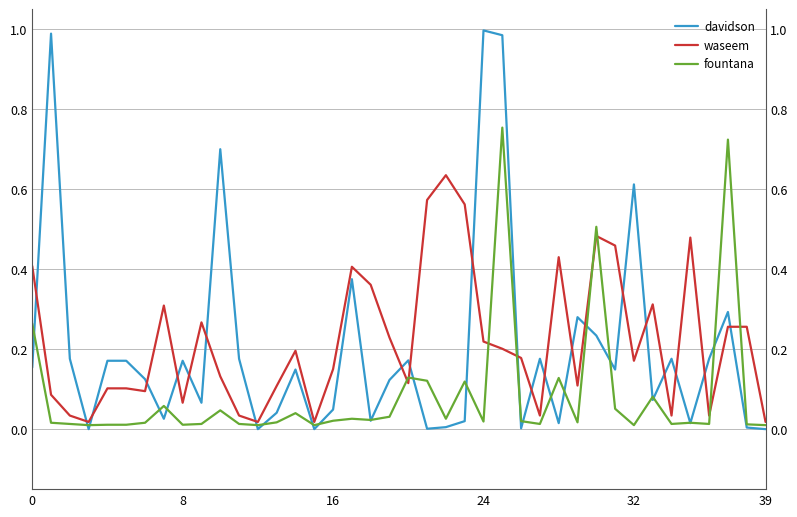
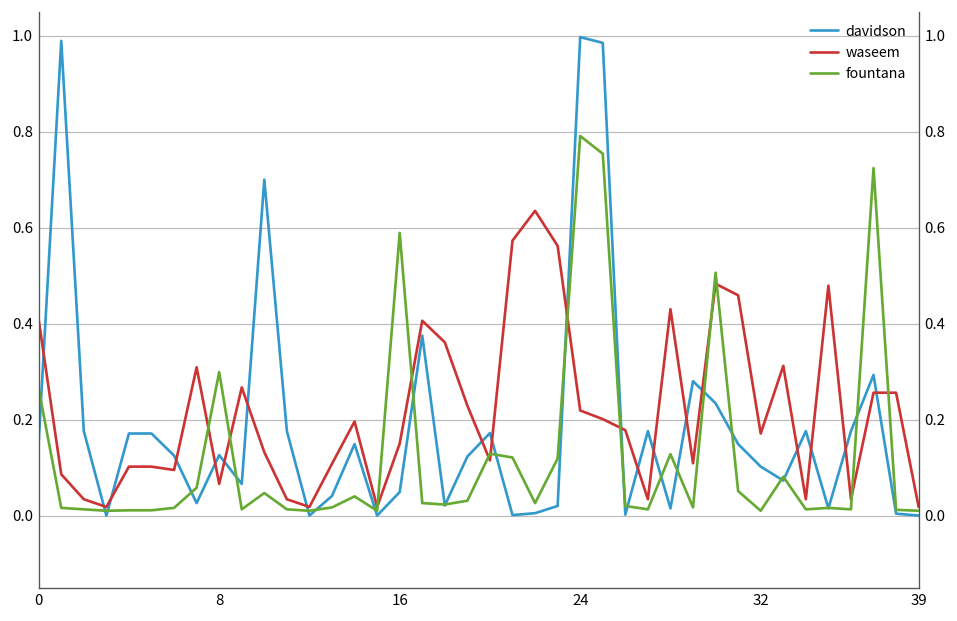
  {
    "davidson": {
      "0": 0.15,
-     "8": 0.17,
+     "8": 0.13,
      "16": 0.05,
      "24": 1.00,
-     "32": 0.61,
+     "32": 0.10,
      "39": 0.00
    },
    "waseem": {
      "0": 0.41,
      "8": 0.07,
      "16": 0.15,
      "24": 0.22,
      "32": 0.17,
      "39": 0.02
    },
    "fountana": {
      "0": 0.26,
-     "8": 0.01,
-     "16": 0.02,
-     "24": 0.02,
+     "8": 0.30,
+     "16": 0.59,
+     "24": 0.79,
      "32": 0.01,
      "39": 0.01
    }
  }
